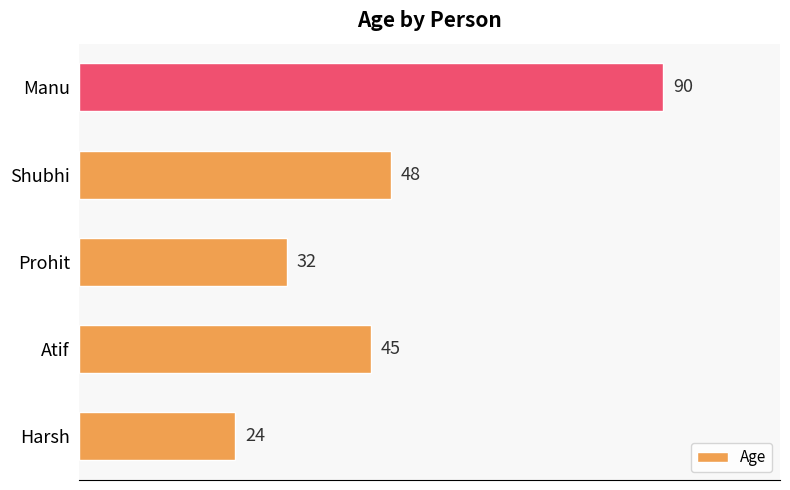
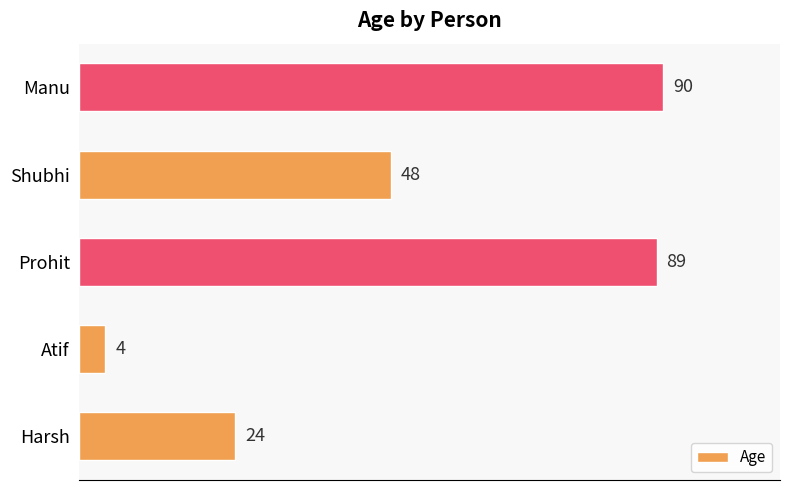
  {
    "Manu": 90,
    "Shubhi": 48,
-   "Prohit": 32,
-   "Atif": 45,
+   "Prohit": 89,
+   "Atif": 4,
    "Harsh": 24
  }
